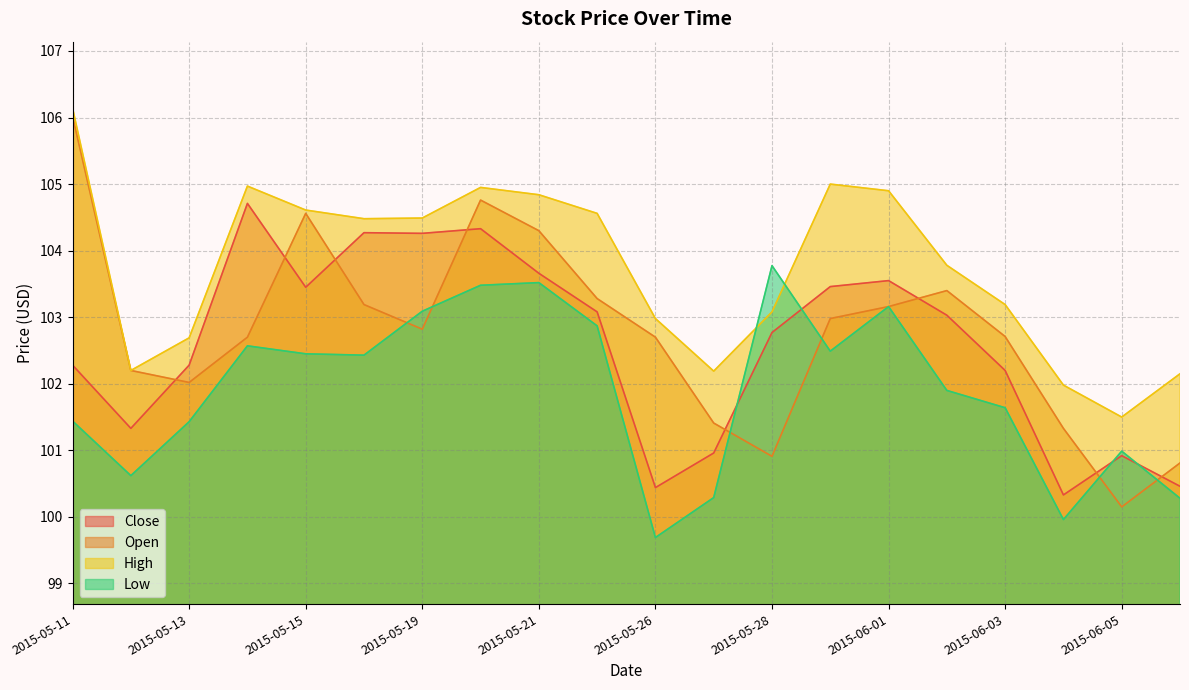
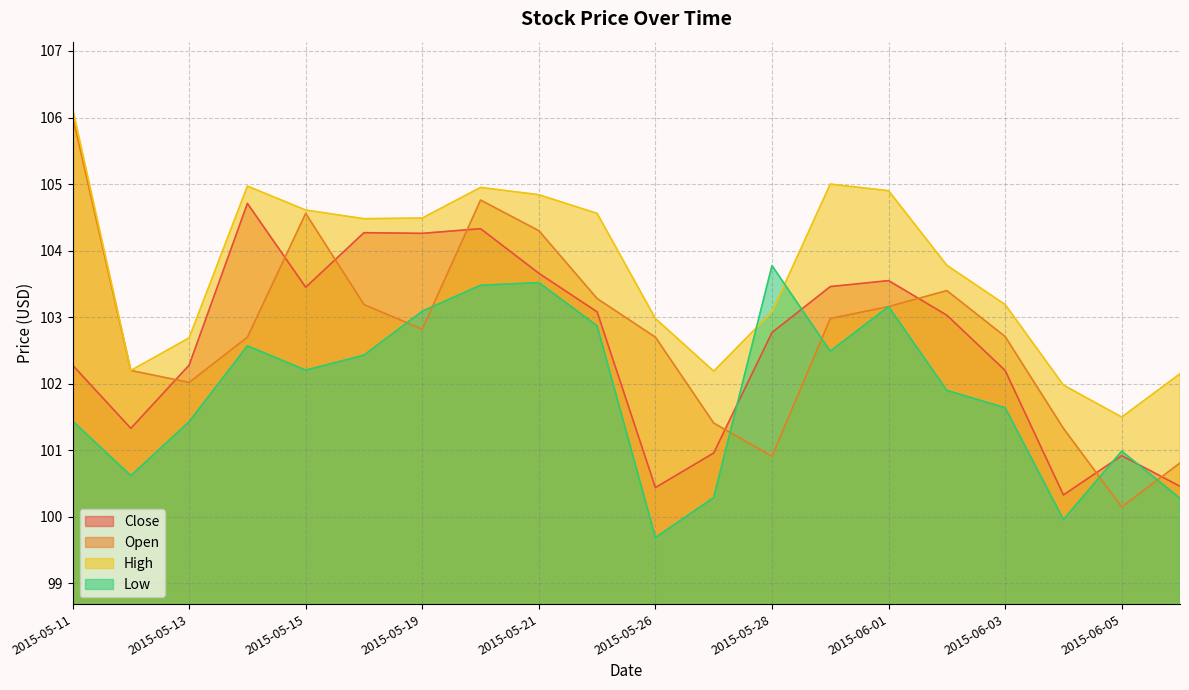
  {
    "Low": {
      "2015-05-11": 101.4,
      "2015-05-13": 101.4,
-     "2015-05-15": 102.4,
+     "2015-05-15": 102.2,
      "2015-05-19": 103.1,
      "2015-05-21": 103.5,
      "2015-05-26": 99.7,
      "2015-05-28": 103.8,
      "2015-06-03": 101.6,
      "2015-06-05": 101.0
    }
  }
